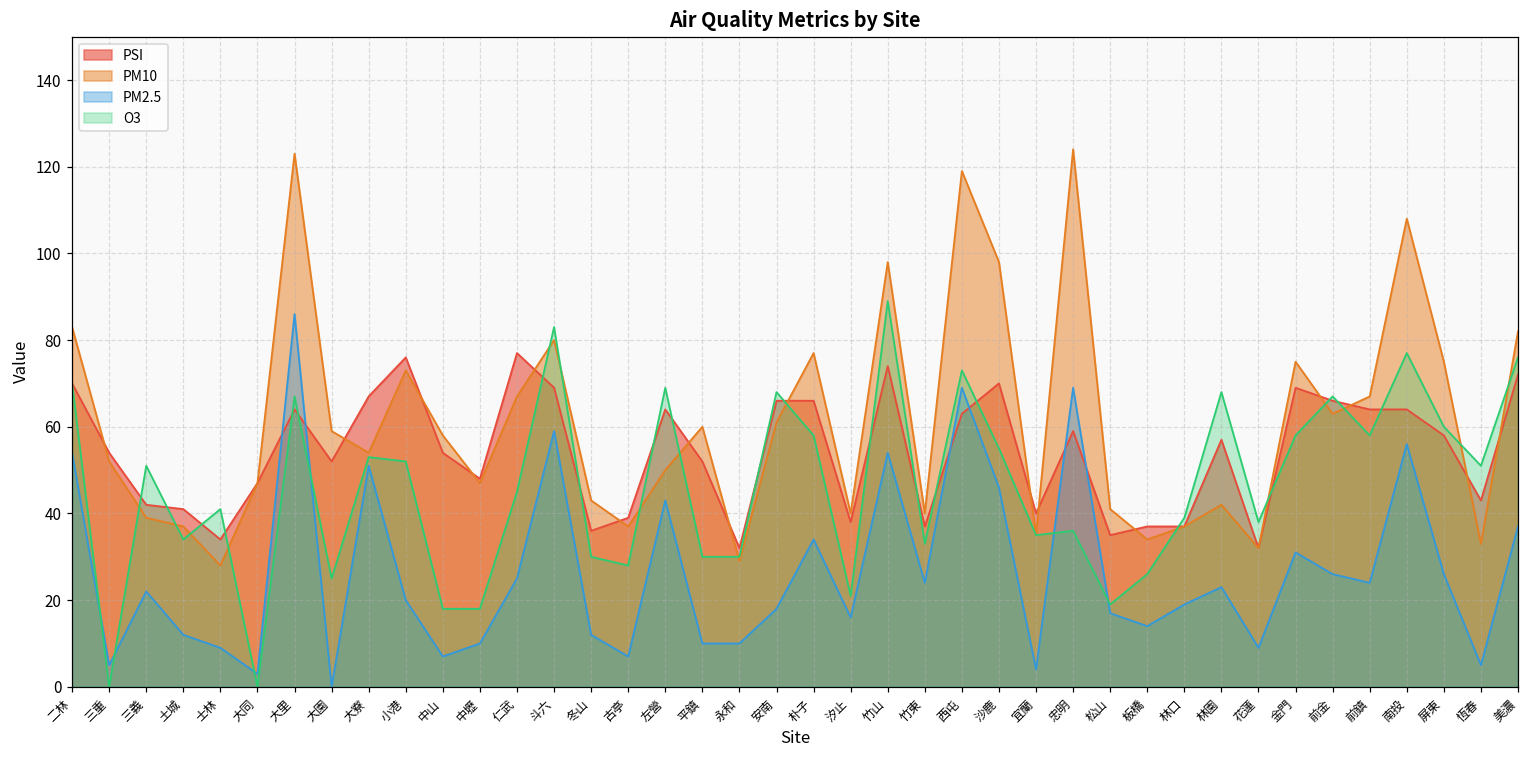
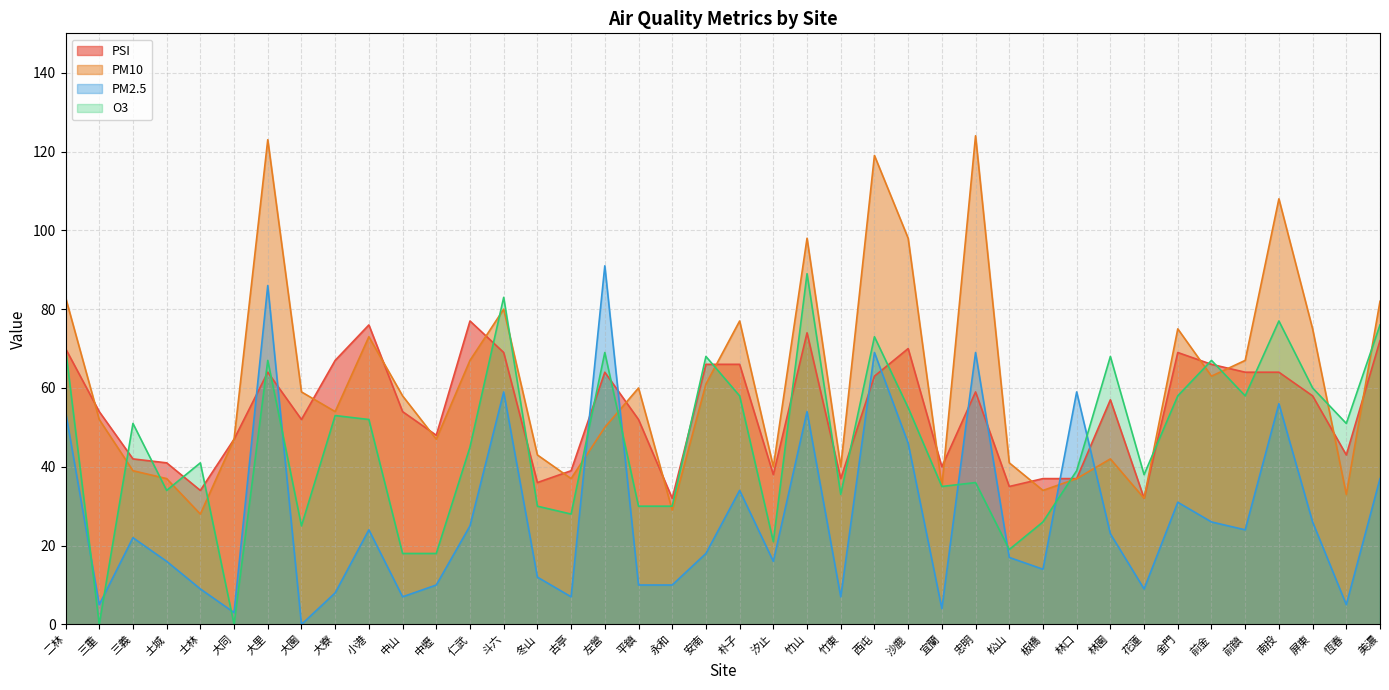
  {
    "PM2.5": {
      "二林": 54,
      "三重": 5,
      "三義": 22,
-     "土城": 12,
+     "土城": 16,
      "士林": 9,
      "大同": 3,
      "大里": 86,
      "大園": 0,
-     "大寮": 51,
-     "小港": 20,
+     "大寮": 8,
+     "小港": 24,
      "中山": 7,
      "中壢": 10,
      "仁武": 25,
      "斗六": 59,
      "冬山": 12,
      "古亭": 7,
-     "左營": 43,
+     "左營": 91,
      "平鎮": 10,
      "永和": 10,
      "安南": 18,
      "朴子": 34,
      "汐止": 16,
      "竹山": 54,
-     "竹東": 24,
+     "竹東": 7,
      "西屯": 69,
      "沙鹿": 46,
      "宜蘭": 4,
      "忠明": 69,
      "松山": 17,
      "板橋": 14,
-     "林口": 19,
+     "林口": 59,
      "林園": 23,
      "花蓮": 9,
      "金門": 31,
      "前金": 26,
      "前鎮": 24,
      "南投": 56,
      "屏東": 26,
      "恆春": 5,
      "美濃": 37
    },
    "O3": {
      "三重": 0,
      "三義": 51,
      "土城": 34,
      "士林": 41,
      "大同": 0,
      "大里": 67,
      "大園": 25,
      "大寮": 53,
      "小港": 52,
      "中山": 18,
      "中壢": 18,
      "仁武": 45,
      "斗六": 83,
      "冬山": 30,
      "古亭": 28,
      "左營": 69,
      "平鎮": 30,
      "永和": 30,
      "安南": 68,
      "朴子": 58,
      "汐止": 21,
      "竹山": 89,
      "竹東": 33,
      "西屯": 73,
      "沙鹿": 55,
      "忠明": 36,
      "松山": 19,
      "板橋": 26,
      "林口": 39,
      "林園": 68,
      "花蓮": 38,
      "金門": 58,
      "前金": 67,
      "前鎮": 58,
      "南投": 77,
      "屏東": 60,
      "恆春": 51,
      "美濃": 76
    }
  }
